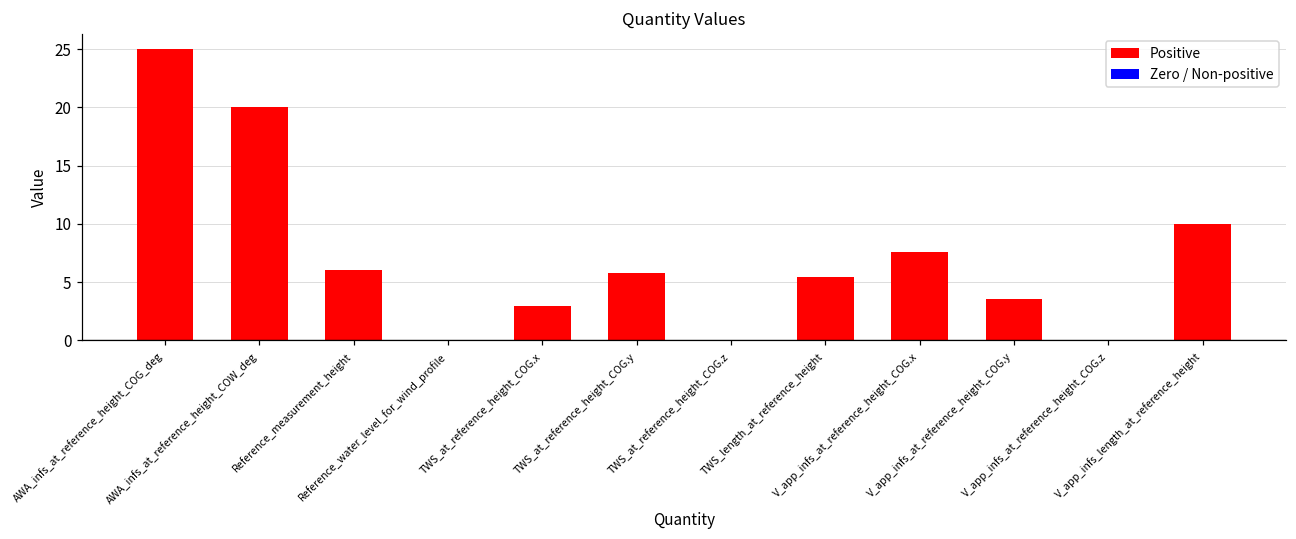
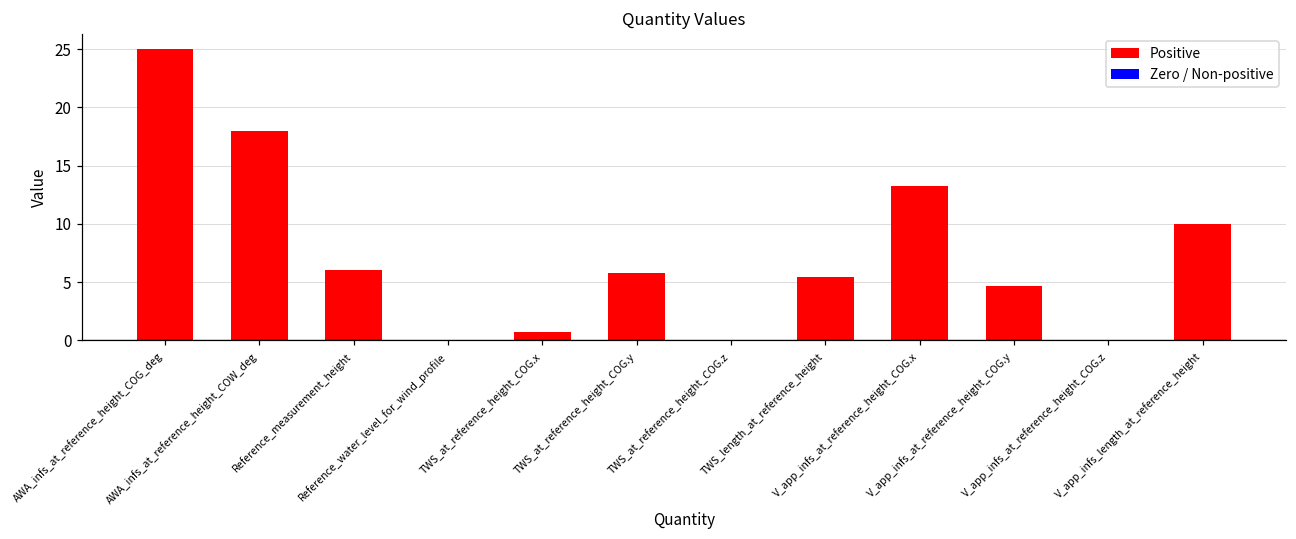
  {
    "AWA_infs_at_reference_height_COG_deg": 25.0,
-   "AWA_infs_at_reference_height_COW_deg": 20,
+   "AWA_infs_at_reference_height_COW_deg": 18,
    "Reference_measurement_height": 6.0,
    "Reference_water_level_for_wind_profile": 0.0,
-   "TWS_at_reference_height_COG.x": 3.0,
+   "TWS_at_reference_height_COG.x": 0.7,
    "TWS_at_reference_height_COG.y": 5.8,
    "TWS_at_reference_height_COG.z": 0.0,
    "TWS_length_at_reference_height": 5.4,
-   "V_app_infs_at_reference_height_COG.x": 7.6,
-   "V_app_infs_at_reference_height_COG.y": 3.6,
+   "V_app_infs_at_reference_height_COG.x": 13.2,
+   "V_app_infs_at_reference_height_COG.y": 4.6,
    "V_app_infs_at_reference_height_COG.z": 0.0,
    "V_app_infs_length_at_reference_height": 10.0
  }
